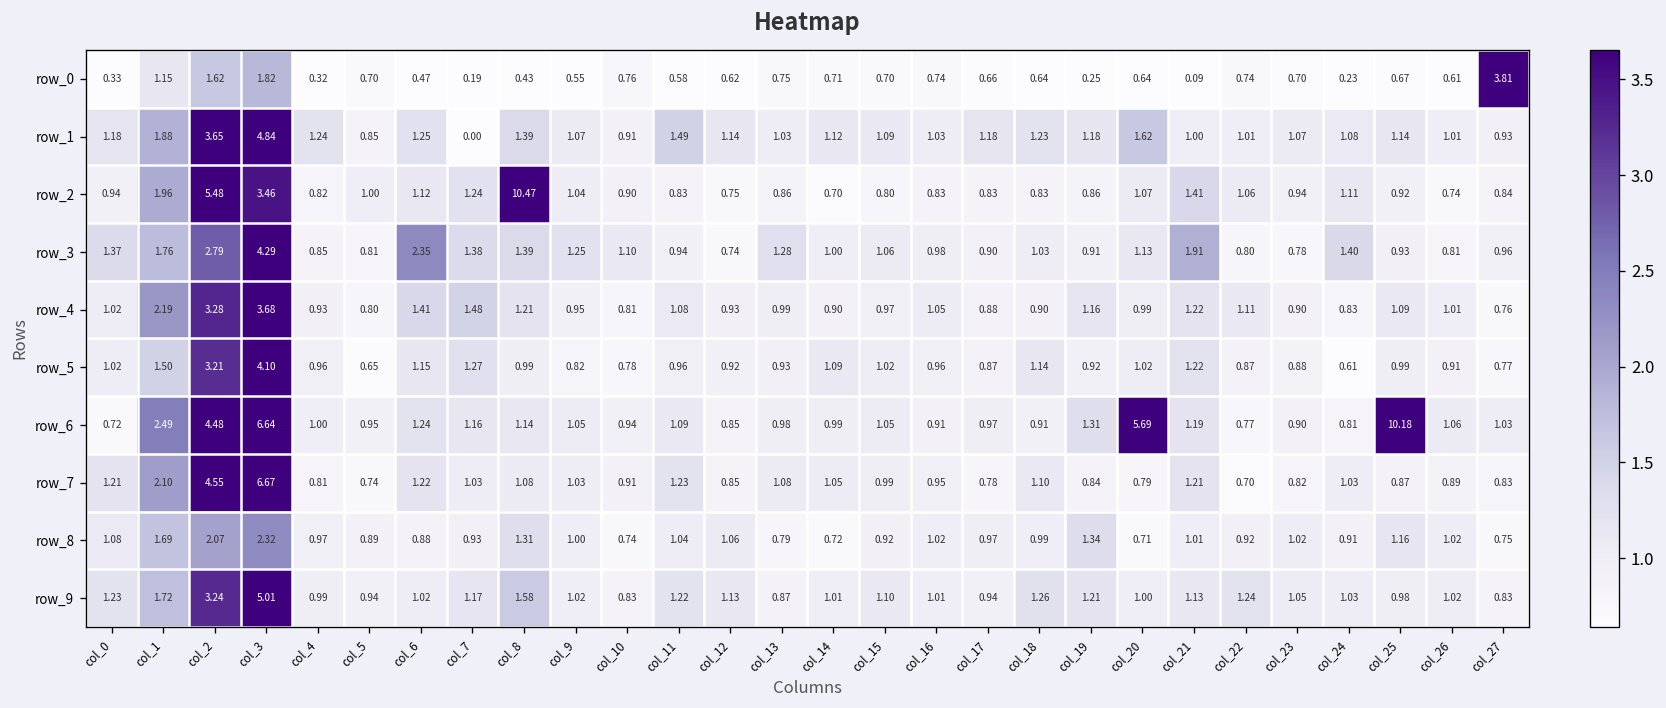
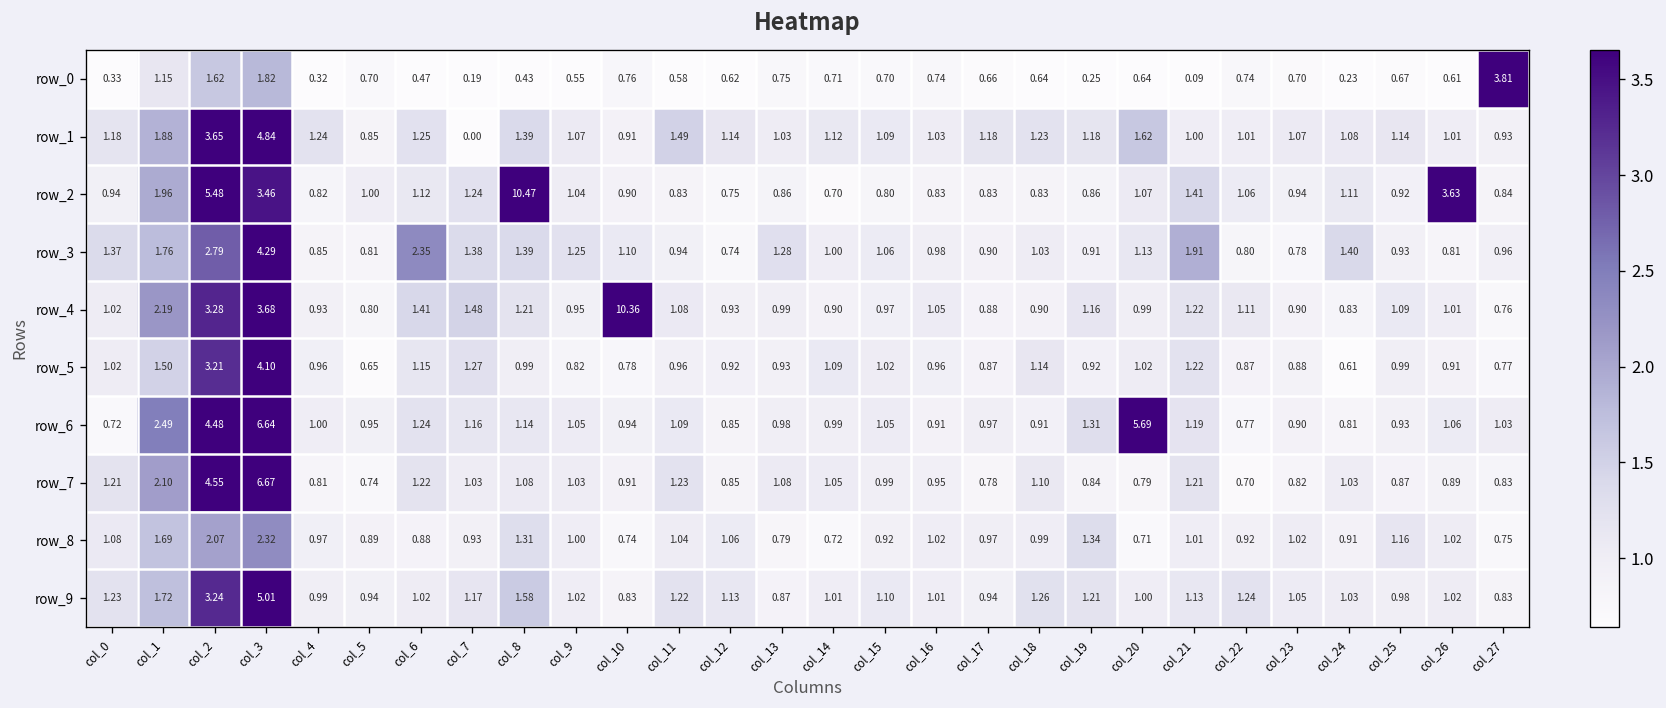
  {
    "row_2": {
      "col_0": 0.94,
      "col_1": 1.96,
      "col_2": 5.48,
      "col_3": 3.46,
      "col_4": 0.82,
      "col_5": 1.00,
      "col_6": 1.12,
      "col_7": 1.24,
      "col_8": 10.47,
      "col_9": 1.04,
      "col_10": 0.90,
      "col_11": 0.83,
      "col_12": 0.75,
      "col_13": 0.86,
      "col_14": 0.70,
      "col_15": 0.80,
      "col_16": 0.83,
      "col_17": 0.83,
      "col_18": 0.83,
      "col_19": 0.86,
      "col_20": 1.07,
      "col_21": 1.41,
      "col_22": 1.06,
      "col_23": 0.94,
      "col_24": 1.11,
      "col_25": 0.92,
-     "col_26": 0.74,
+     "col_26": 3.63,
      "col_27": 0.84
    },
    "row_4": {
      "col_0": 1.02,
      "col_1": 2.19,
      "col_2": 3.28,
      "col_3": 3.68,
      "col_4": 0.93,
      "col_5": 0.80,
      "col_6": 1.41,
      "col_7": 1.48,
      "col_8": 1.21,
      "col_9": 0.95,
-     "col_10": 0.81,
+     "col_10": 10.36,
      "col_11": 1.08,
      "col_12": 0.93,
      "col_13": 0.99,
      "col_14": 0.90,
      "col_15": 0.97,
      "col_16": 1.05,
      "col_17": 0.88,
      "col_18": 0.90,
      "col_19": 1.16,
      "col_20": 0.99,
      "col_21": 1.22,
      "col_22": 1.11,
      "col_23": 0.90,
      "col_24": 0.83,
      "col_25": 1.09,
      "col_26": 1.01,
      "col_27": 0.76
    },
    "row_6": {
      "col_0": 0.72,
      "col_1": 2.49,
      "col_2": 4.48,
      "col_3": 6.64,
      "col_4": 1.00,
      "col_5": 0.95,
      "col_6": 1.24,
      "col_7": 1.16,
      "col_8": 1.14,
      "col_9": 1.05,
      "col_10": 0.94,
      "col_11": 1.09,
      "col_12": 0.85,
      "col_13": 0.98,
      "col_14": 0.99,
      "col_15": 1.05,
      "col_16": 0.91,
      "col_17": 0.97,
      "col_18": 0.91,
      "col_19": 1.31,
      "col_20": 5.69,
      "col_21": 1.19,
      "col_22": 0.77,
      "col_23": 0.90,
      "col_24": 0.81,
-     "col_25": 10.18,
+     "col_25": 0.93,
      "col_26": 1.06,
      "col_27": 1.03
    }
  }
